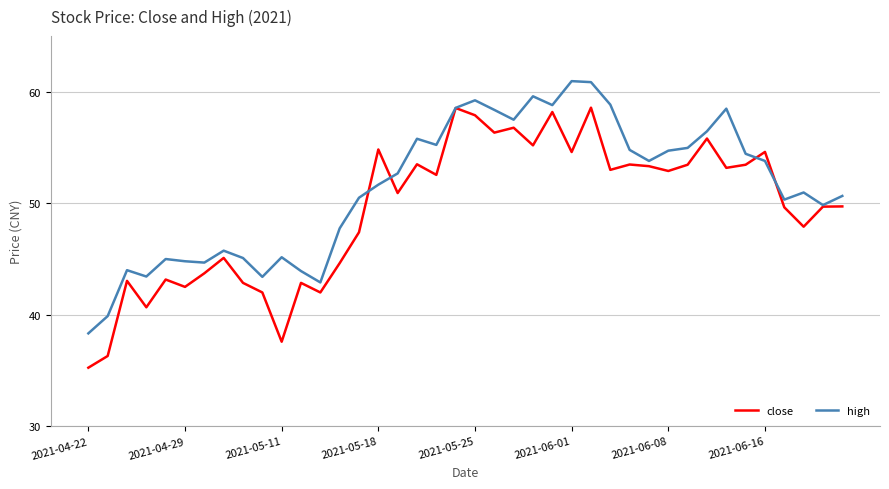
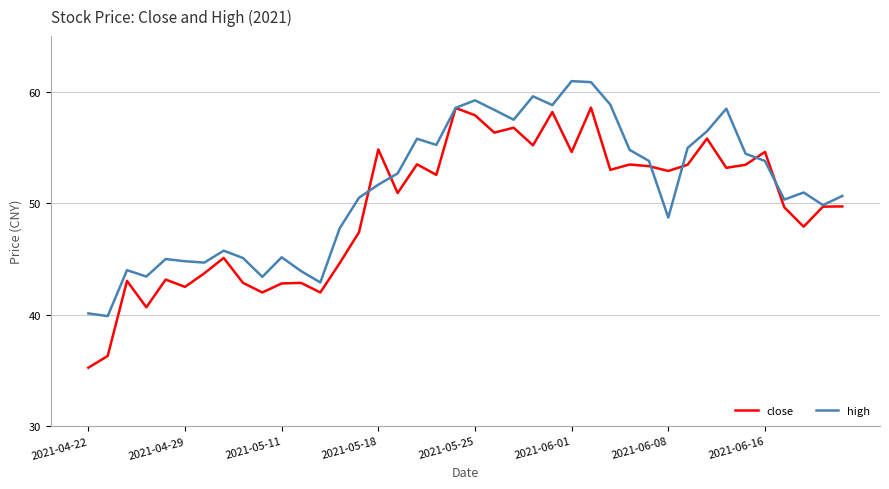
  {
    "close": {
      "2021-04-22": 35.3,
      "2021-04-29": 42.5,
-     "2021-05-11": 37.6,
+     "2021-05-11": 42.8,
      "2021-05-18": 54.8,
      "2021-05-25": 57.9,
      "2021-06-01": 54.6,
      "2021-06-08": 52.9,
      "2021-06-16": 54.6
    },
    "high": {
-     "2021-04-22": 38.3,
+     "2021-04-22": 40.1,
      "2021-04-29": 44.8,
      "2021-05-11": 45.2,
      "2021-05-18": 51.7,
      "2021-05-25": 59.2,
      "2021-06-01": 61.0,
-     "2021-06-08": 54.7,
+     "2021-06-08": 48.7,
      "2021-06-16": 53.8
    }
  }
